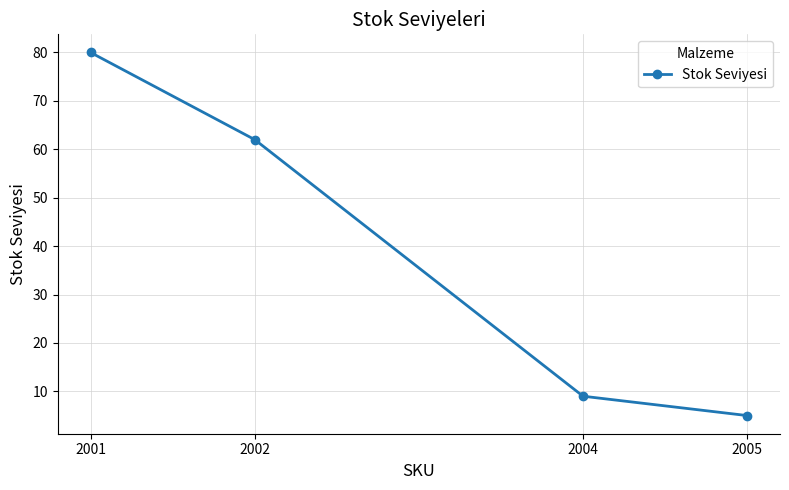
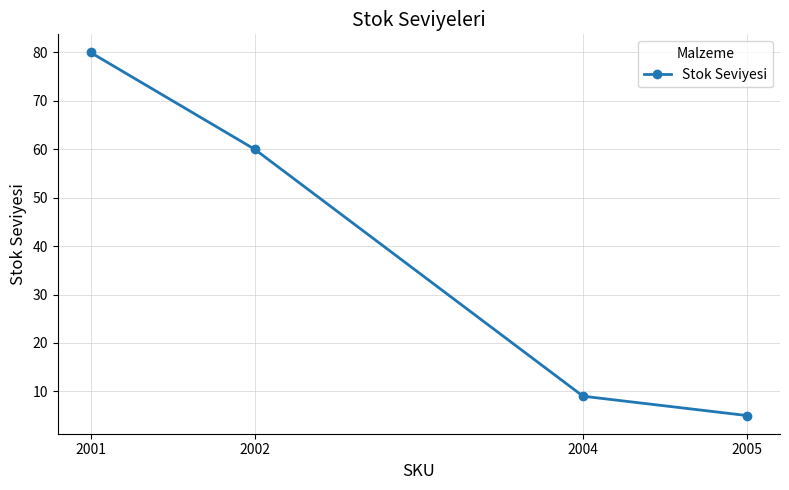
  {
    "2001": 80,
-   "2002": 62,
+   "2002": 60,
    "2004": 9,
    "2005": 5
  }
